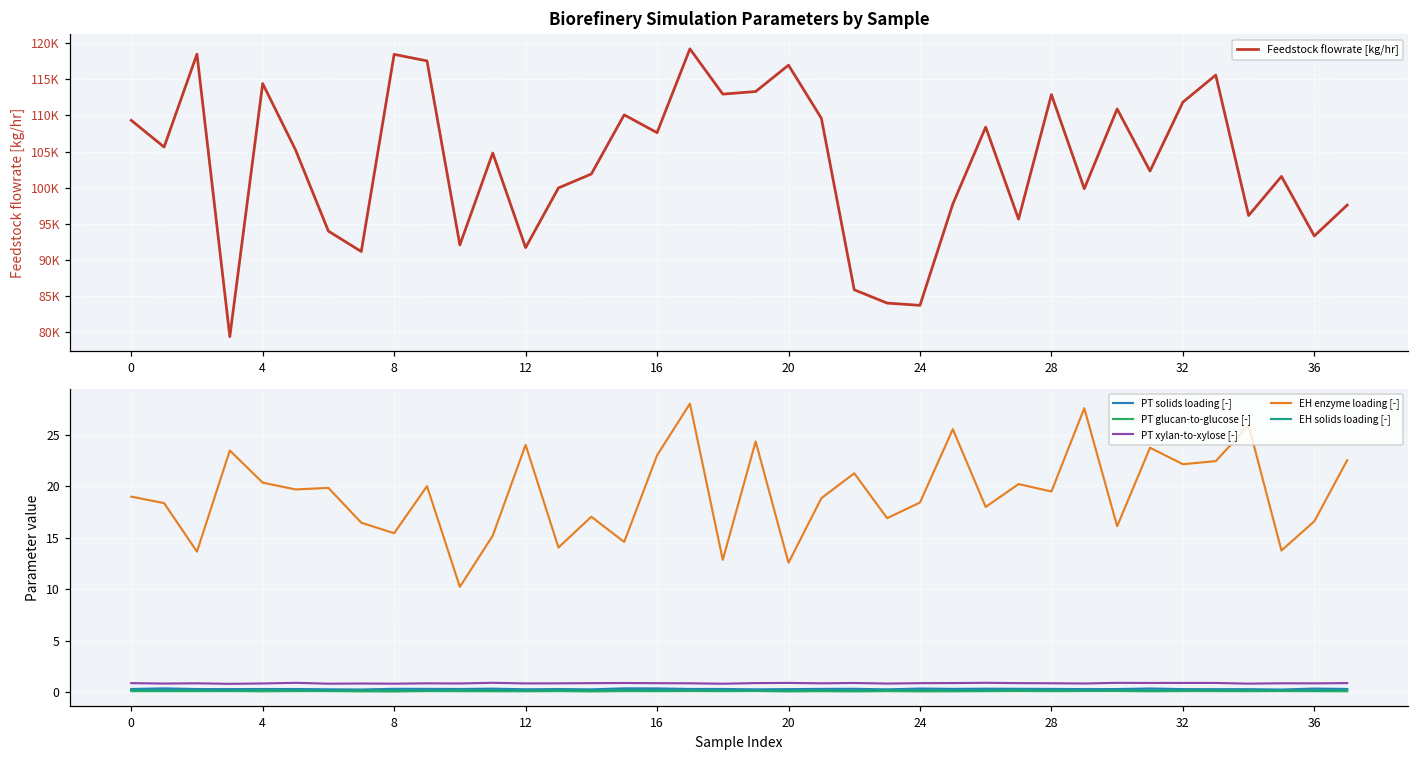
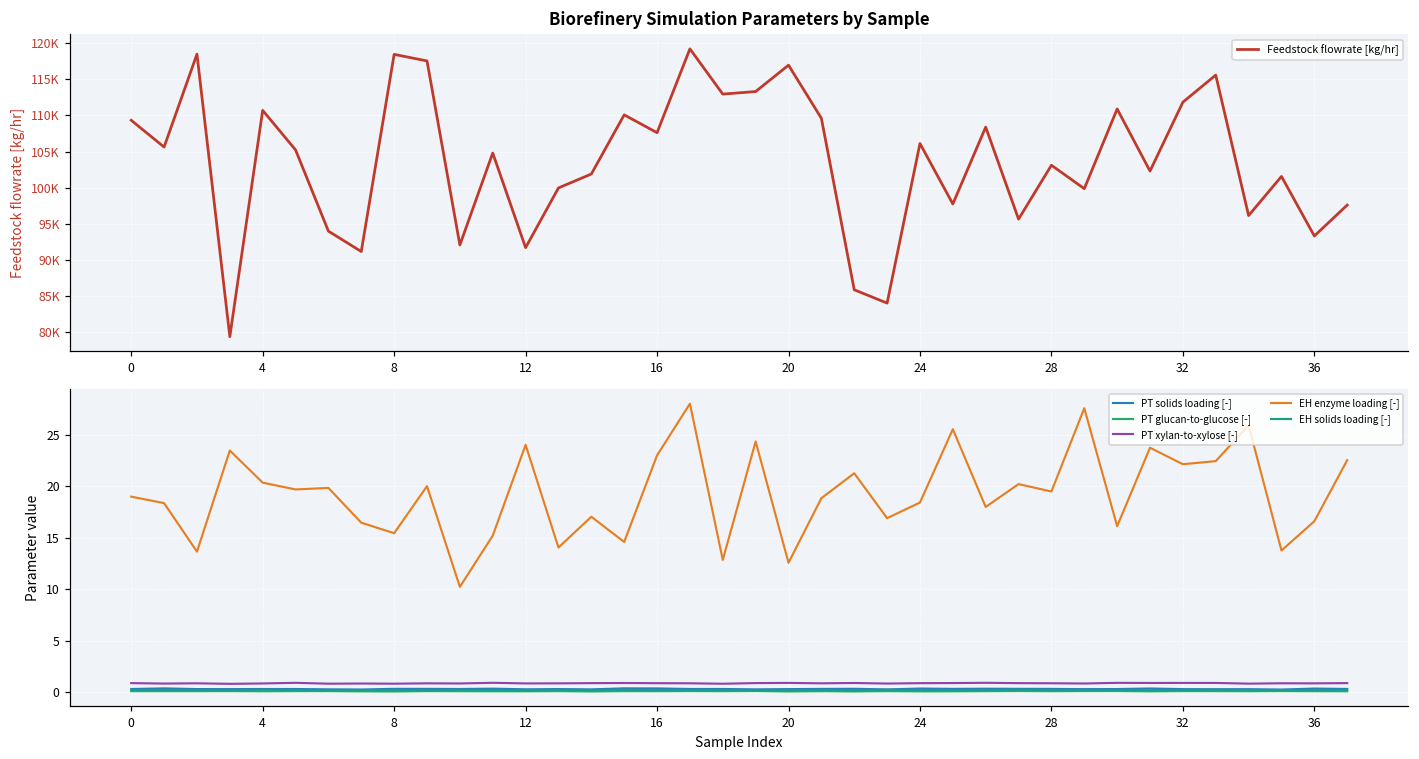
  {
    "Biorefinery Simulation Parameters by Sample": {
      "0": 109000,
-     "4": 114000,
+     "4": 111000,
      "8": 118000,
      "12": 92000,
      "16": 108000,
      "20": 117000,
-     "24": 84000,
-     "28": 113000,
+     "24": 106000,
+     "28": 103000,
      "32": 112000,
      "36": 93000
    }
  }
